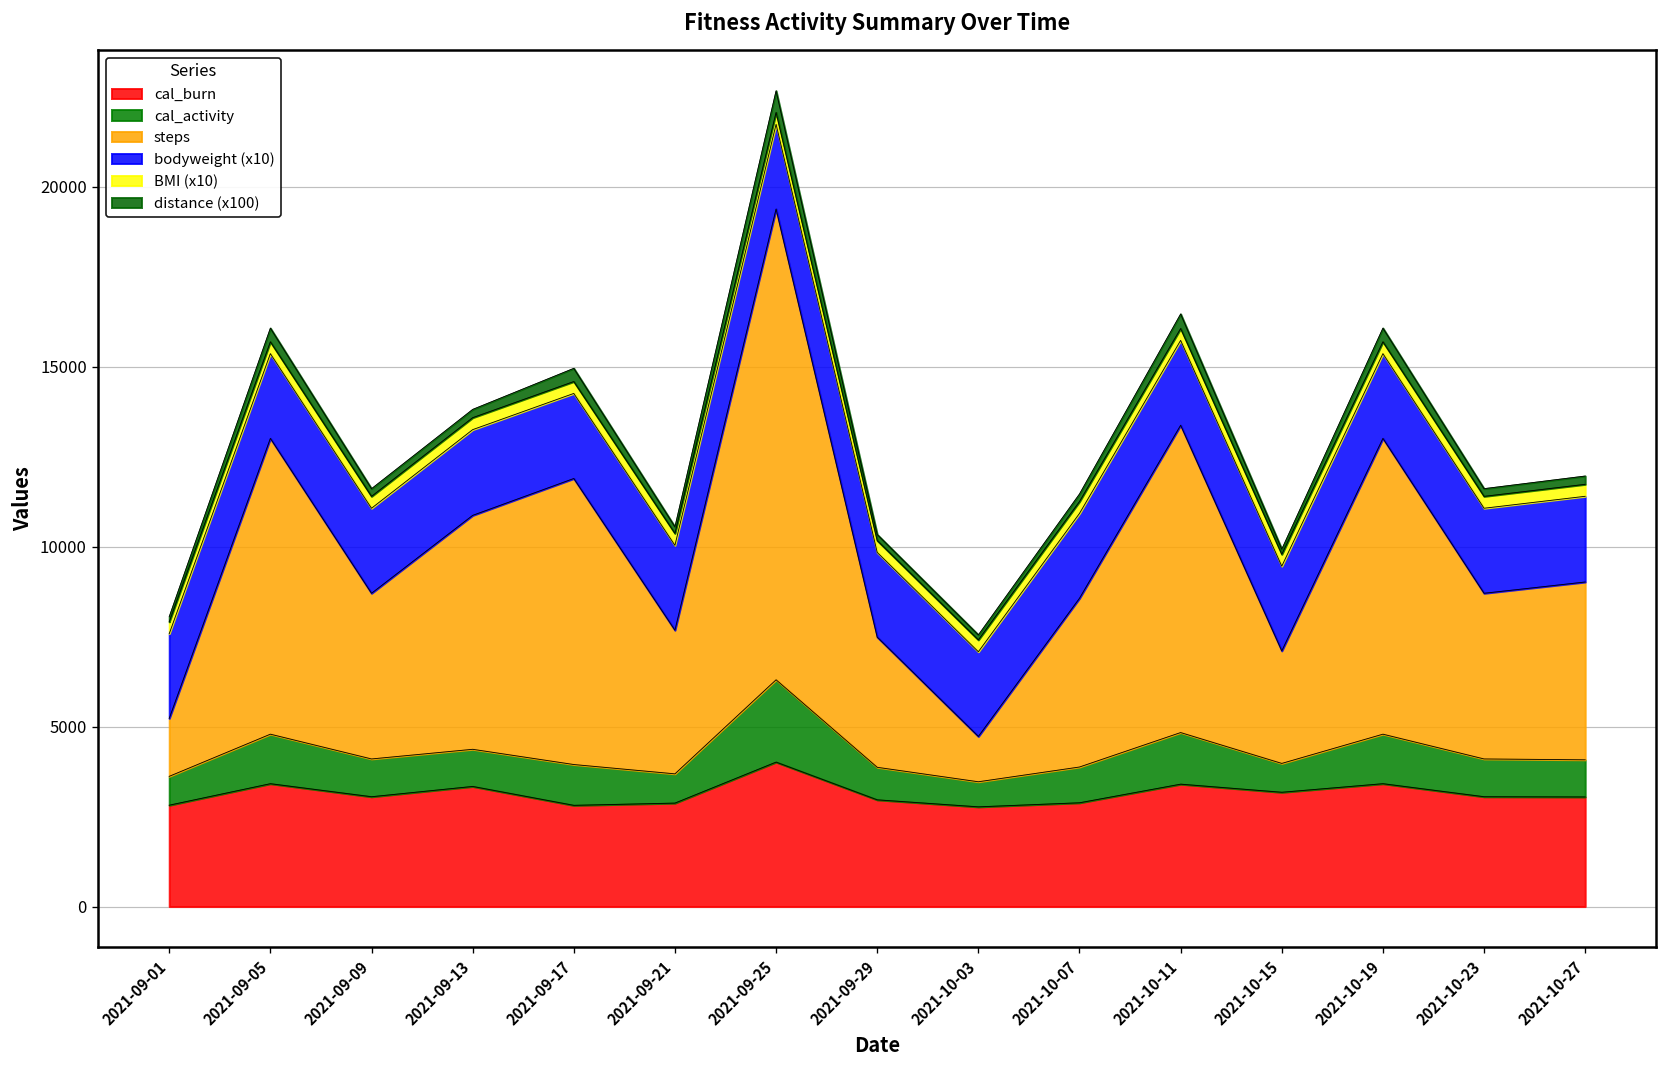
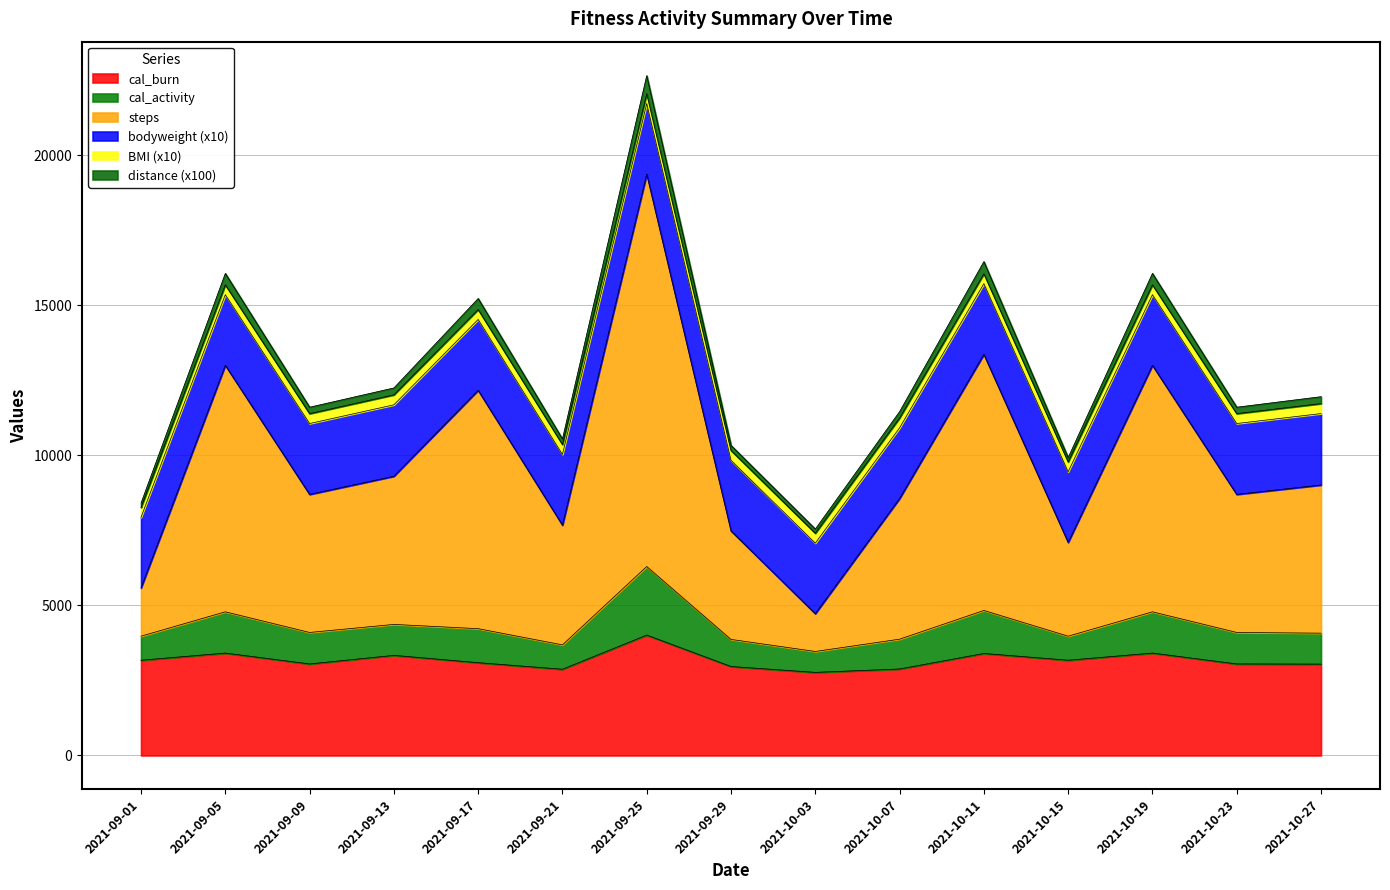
  {
    "cal_burn": {
-     "2021-09-01": 2800,
+     "2021-09-01": 3200,
      "2021-09-05": 3400,
      "2021-09-09": 3100,
      "2021-09-13": 3300,
-     "2021-09-17": 2800,
+     "2021-09-17": 3100,
      "2021-09-21": 2900,
      "2021-09-25": 4000,
      "2021-09-29": 3000,
      "2021-10-03": 2800,
      "2021-10-07": 2900,
      "2021-10-11": 3400,
      "2021-10-15": 3200,
      "2021-10-19": 3400,
      "2021-10-23": 3100,
      "2021-10-27": 3000
    },
    "steps": {
      "2021-09-01": 1600,
      "2021-09-05": 8200,
      "2021-09-09": 4600,
-     "2021-09-13": 6500,
+     "2021-09-13": 4900,
      "2021-09-17": 7900,
      "2021-09-21": 4000,
      "2021-09-25": 13100,
      "2021-09-29": 3600,
      "2021-10-03": 1300,
      "2021-10-07": 4700,
      "2021-10-11": 8500,
      "2021-10-15": 3100,
      "2021-10-19": 8200,
      "2021-10-23": 4600,
      "2021-10-27": 4900
    },
    "bodyweight (x10)": {
      "2021-09-01": 2400,
      "2021-09-05": 2400,
      "2021-09-09": 2400,
      "2021-09-13": 2400,
      "2021-09-17": 2400,
      "2021-09-21": 2400,
      "2021-09-25": 2400,
      "2021-09-29": 2400,
      "2021-10-03": 2400,
      "2021-10-07": 2400,
      "2021-10-11": 2400,
      "2021-10-15": 2400,
      "2021-10-19": 2400,
      "2021-10-23": 2400,
      "2021-10-27": 2400
    },
    "BMI (x10)": {
      "2021-09-01": 300,
      "2021-09-05": 300,
      "2021-09-09": 300,
      "2021-09-13": 300,
      "2021-09-17": 300,
      "2021-09-21": 300,
      "2021-09-25": 300,
      "2021-09-29": 300,
      "2021-10-03": 300,
      "2021-10-07": 300,
      "2021-10-11": 300,
      "2021-10-15": 300,
      "2021-10-19": 300,
      "2021-10-23": 300,
      "2021-10-27": 300
    }
  }
